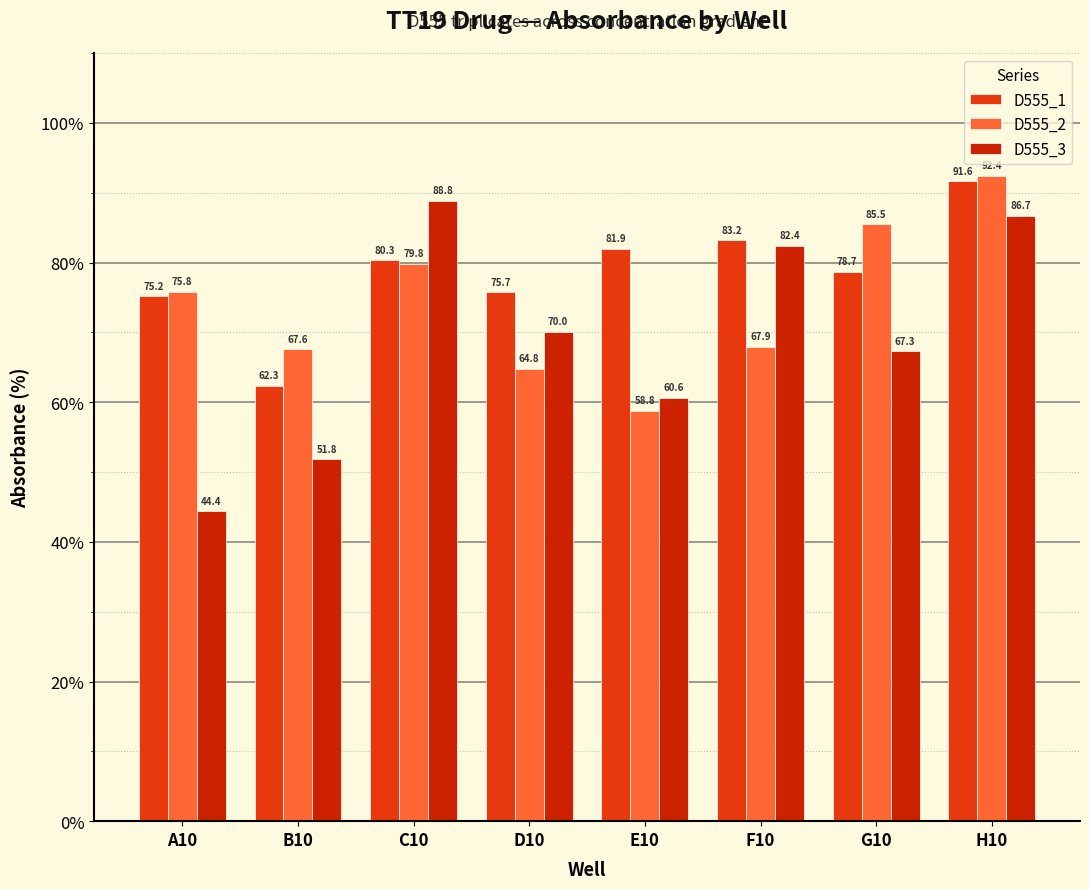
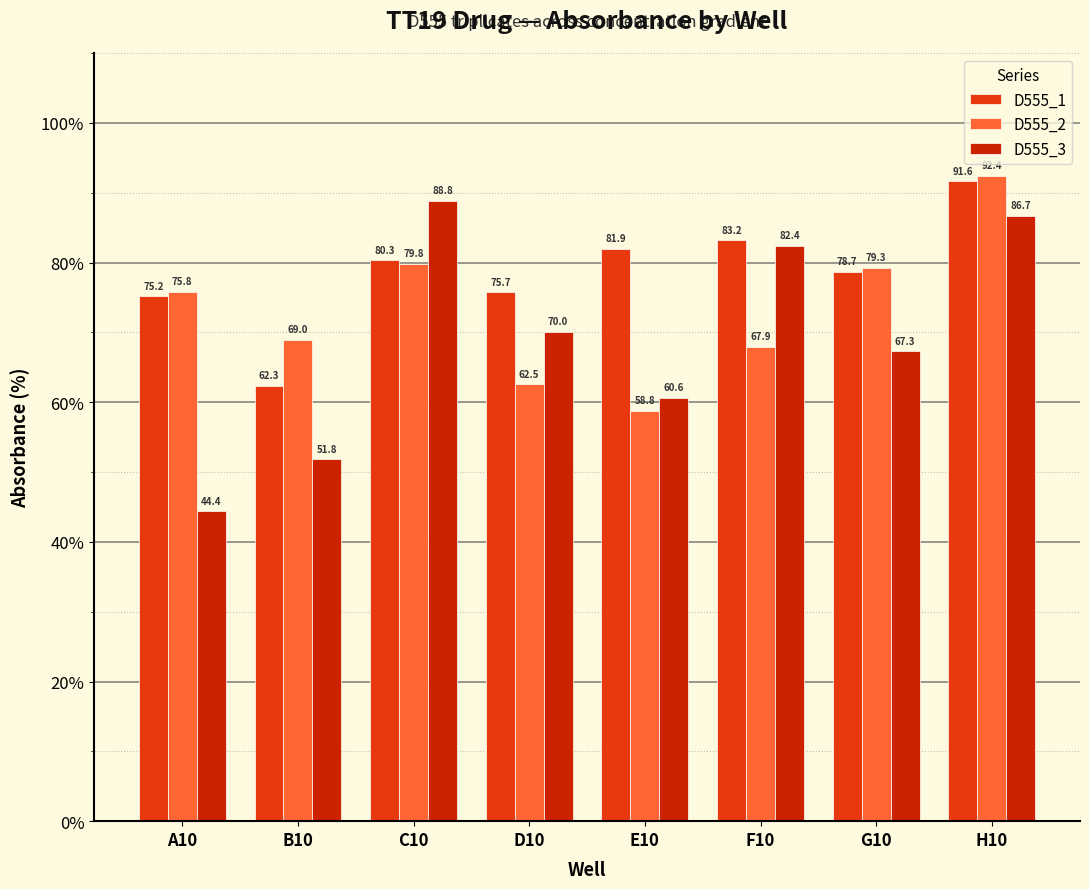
  {
    "D555_2": {
      "A10": 75.8,
-     "B10": 67.6,
+     "B10": 69.0,
      "C10": 79.8,
-     "D10": 64.8,
+     "D10": 62.5,
      "E10": 58.8,
      "F10": 67.9,
-     "G10": 85.5
+     "G10": 79.3
    }
  }
